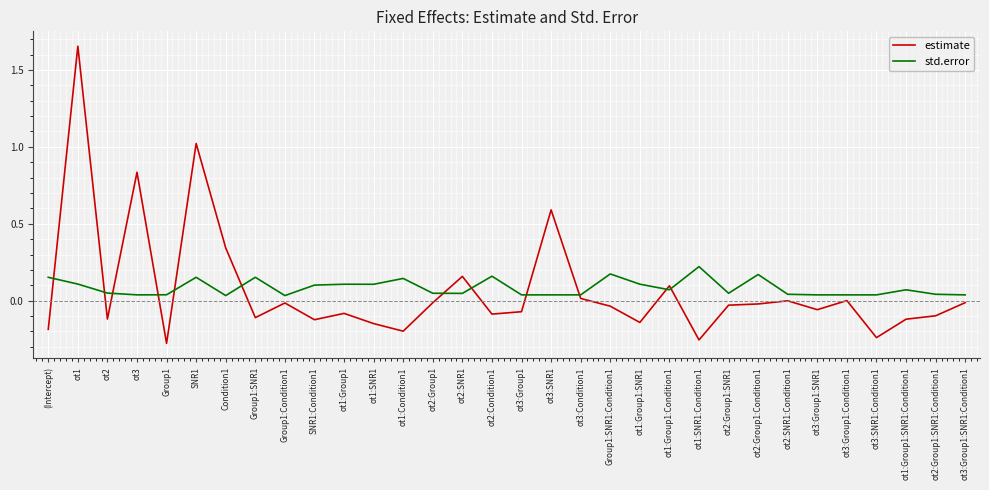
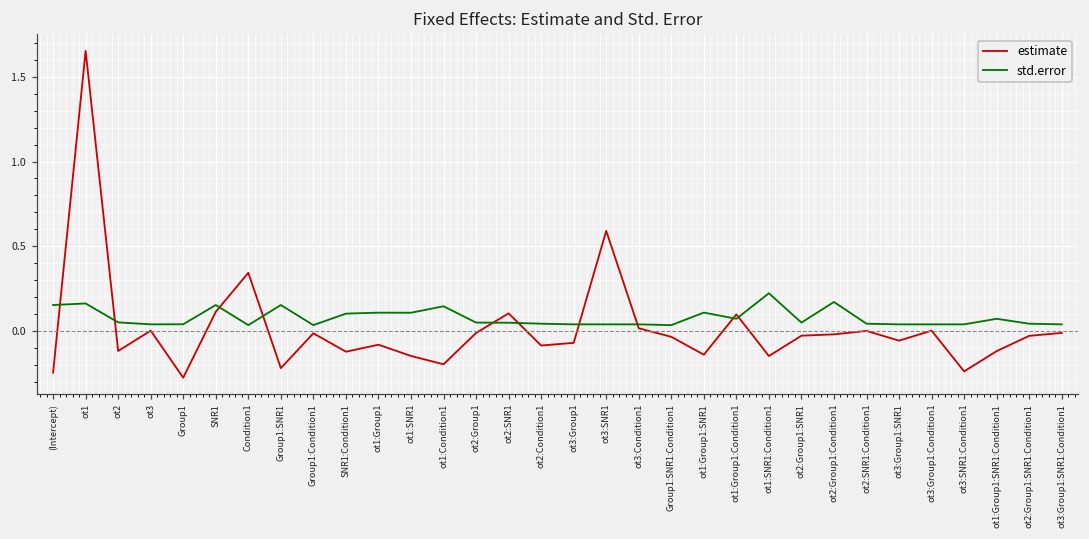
  {
    "estimate": {
-     "(Intercept)": -0.19,
+     "(Intercept)": -0.25,
      "ot1": 1.65,
      "ot2": -0.12,
-     "ot3": 0.83,
+     "ot3": 0.00,
      "Group1": -0.28,
-     "SNR1": 1.02,
+     "SNR1": 0.11,
      "Condition1": 0.34,
-     "Group1:SNR1": -0.11,
+     "Group1:SNR1": -0.22,
      "Group1:Condition1": -0.01,
      "SNR1:Condition1": -0.12,
      "ot1:Group1": -0.08,
      "ot1:SNR1": -0.15,
      "ot1:Condition1": -0.20,
      "ot2:Group1": -0.01,
-     "ot2:SNR1": 0.16,
+     "ot2:SNR1": 0.10,
      "ot2:Condition1": -0.09,
      "ot3:Group1": -0.07,
      "ot3:SNR1": 0.59,
      "ot3:Condition1": 0.01,
      "Group1:SNR1:Condition1": -0.04,
      "ot1:Group1:SNR1": -0.14,
      "ot1:Group1:Condition1": 0.10,
-     "ot1:SNR1:Condition1": -0.26,
+     "ot1:SNR1:Condition1": -0.15,
      "ot2:Group1:SNR1": -0.03,
      "ot2:Group1:Condition1": -0.02,
      "ot2:SNR1:Condition1": 0.00,
      "ot3:Group1:SNR1": -0.06,
      "ot3:Group1:Condition1": 0.00,
      "ot3:SNR1:Condition1": -0.24,
      "ot1:Group1:SNR1:Condition1": -0.12,
-     "ot2:Group1:SNR1:Condition1": -0.10,
+     "ot2:Group1:SNR1:Condition1": -0.03,
      "ot3:Group1:SNR1:Condition1": -0.01
    },
    "std.error": {
      "(Intercept)": 0.15,
-     "ot1": 0.11,
+     "ot1": 0.16,
      "ot2": 0.05,
      "ot3": 0.04,
      "Group1": 0.04,
      "SNR1": 0.15,
      "Condition1": 0.03,
      "Group1:SNR1": 0.15,
      "Group1:Condition1": 0.03,
      "SNR1:Condition1": 0.10,
      "ot1:Group1": 0.11,
      "ot1:SNR1": 0.11,
      "ot1:Condition1": 0.14,
      "ot2:Group1": 0.05,
      "ot2:SNR1": 0.05,
-     "ot2:Condition1": 0.16,
+     "ot2:Condition1": 0.04,
      "ot3:Group1": 0.04,
      "ot3:SNR1": 0.04,
      "ot3:Condition1": 0.04,
-     "Group1:SNR1:Condition1": 0.17,
+     "Group1:SNR1:Condition1": 0.03,
      "ot1:Group1:SNR1": 0.11,
      "ot1:Group1:Condition1": 0.07,
      "ot1:SNR1:Condition1": 0.22,
      "ot2:Group1:SNR1": 0.05,
      "ot2:Group1:Condition1": 0.17,
      "ot2:SNR1:Condition1": 0.04,
      "ot3:Group1:SNR1": 0.04,
      "ot3:Group1:Condition1": 0.04,
      "ot3:SNR1:Condition1": 0.04,
      "ot1:Group1:SNR1:Condition1": 0.07,
      "ot2:Group1:SNR1:Condition1": 0.04,
      "ot3:Group1:SNR1:Condition1": 0.04
    }
  }
